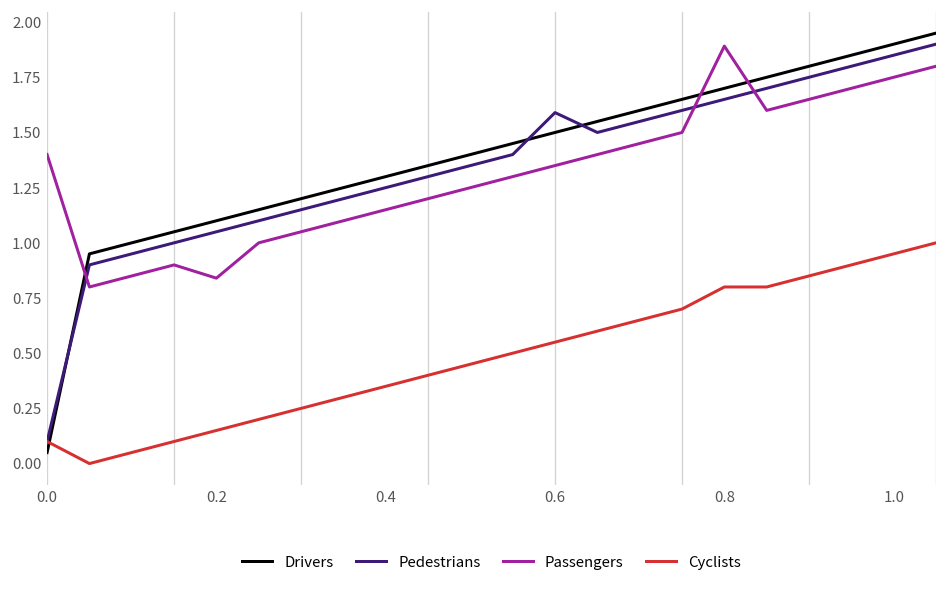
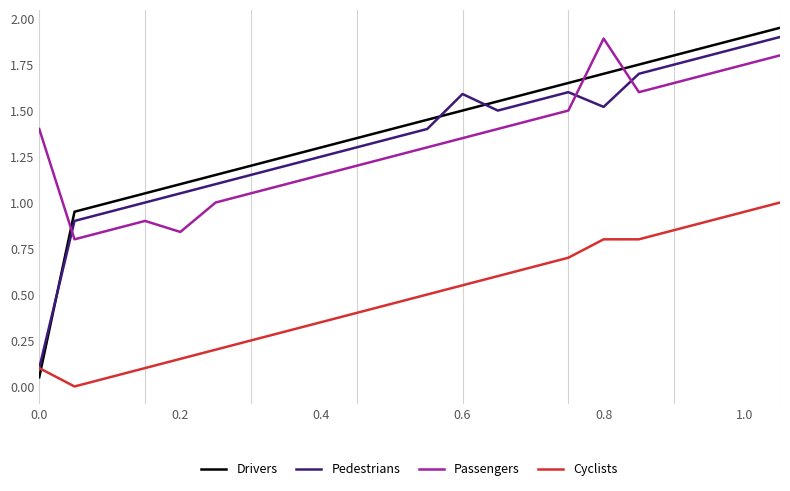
  {
    "Drivers": {
      "0.0": 0.05,
      "0.2": 1.10,
      "0.4": 1.30,
      "0.6": 1.50,
      "0.8": 1.70,
      "1.0": 1.90
    },
    "Pedestrians": {
      "0.2": 1.05,
      "0.4": 1.25,
      "0.6": 1.59,
-     "0.8": 1.65,
+     "0.8": 1.52,
      "1.0": 1.85
    },
    "Passengers": {
      "0.0": 1.40,
      "0.2": 0.84,
      "0.4": 1.15,
      "0.6": 1.35,
      "0.8": 1.89,
      "1.0": 1.75
    },
    "Cyclists": {
      "0.2": 0.15,
      "0.4": 0.35,
      "0.6": 0.55,
      "0.8": 0.80,
      "1.0": 0.95
    }
  }
